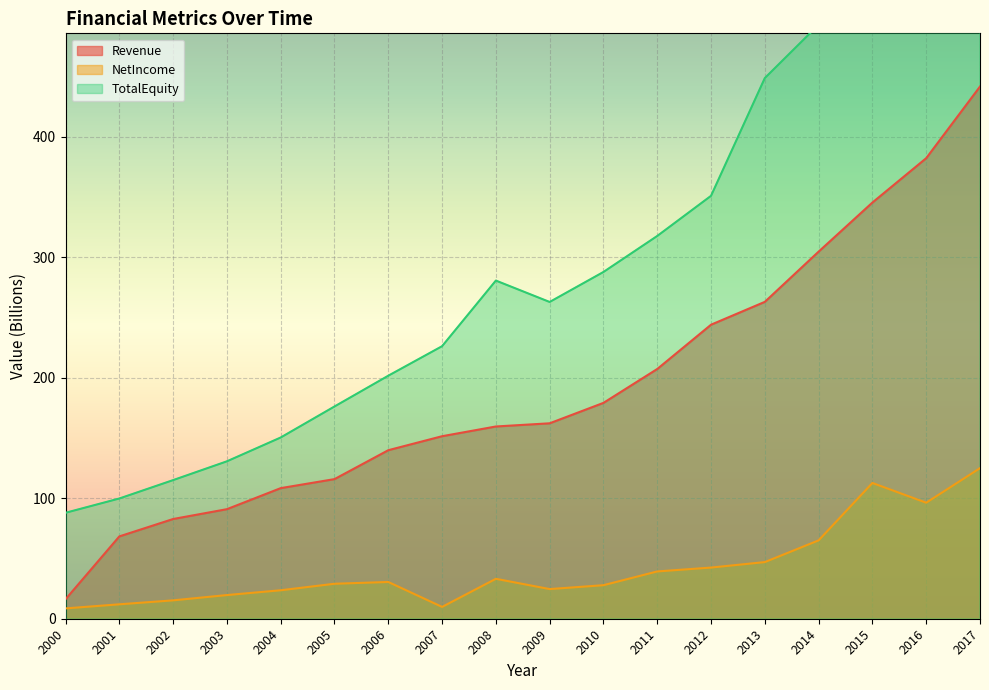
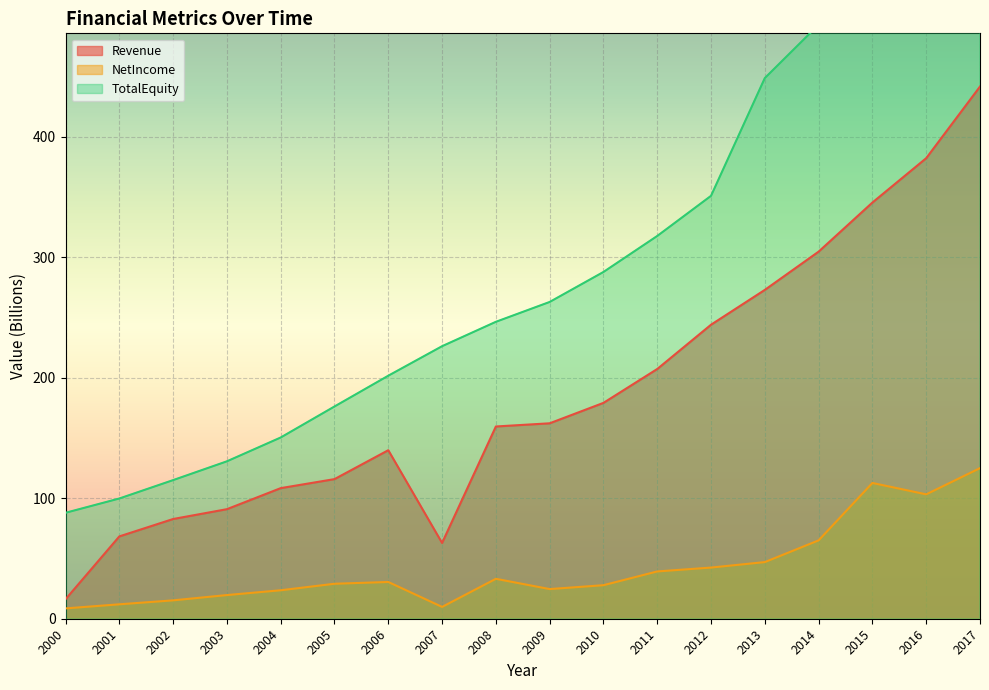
  {
    "Revenue": {
      "2000": 16,
      "2001": 68,
      "2002": 83,
      "2003": 91,
      "2004": 108,
      "2005": 116,
      "2006": 140,
-     "2007": 151,
+     "2007": 63,
      "2008": 160,
      "2009": 162,
      "2010": 179,
      "2011": 207,
      "2012": 244,
-     "2013": 263,
+     "2013": 273,
      "2014": 305,
      "2015": 345,
      "2016": 382,
      "2017": 442
    },
    "NetIncome": {
      "2000": 9,
      "2001": 12,
      "2002": 15,
      "2003": 20,
      "2004": 24,
      "2005": 29,
      "2006": 31,
      "2007": 10,
      "2008": 33,
      "2009": 25,
      "2010": 28,
      "2011": 39,
      "2012": 42,
      "2013": 47,
      "2014": 65,
      "2015": 113,
-     "2016": 96,
+     "2016": 103,
      "2017": 125
    },
    "TotalEquity": {
      "2000": 88,
      "2001": 100,
      "2002": 115,
      "2003": 131,
      "2004": 150,
      "2005": 176,
      "2006": 202,
      "2007": 226,
-     "2008": 281,
+     "2008": 246,
      "2009": 263,
      "2010": 288,
      "2011": 318,
      "2012": 351,
      "2013": 449
    }
  }
